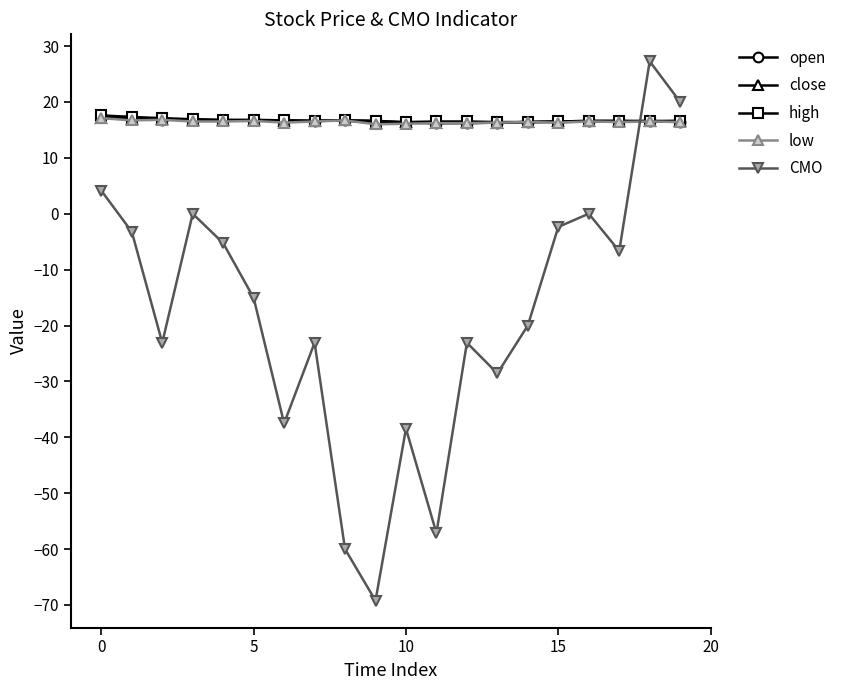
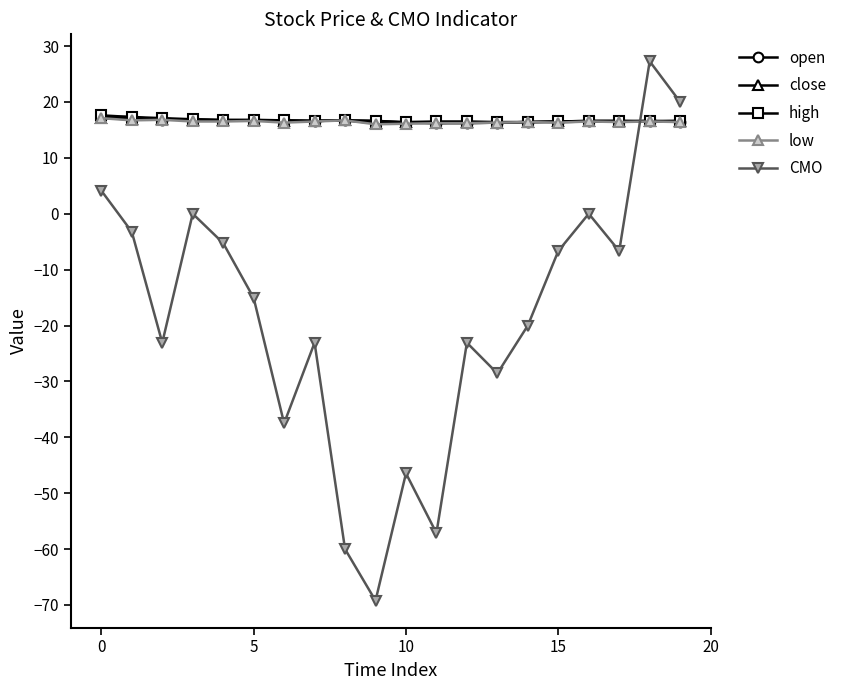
  {
    "CMO": {
      "0": 4,
      "5": -15,
-     "10": -38,
-     "15": -2
+     "10": -46,
+     "15": -7
    }
  }
